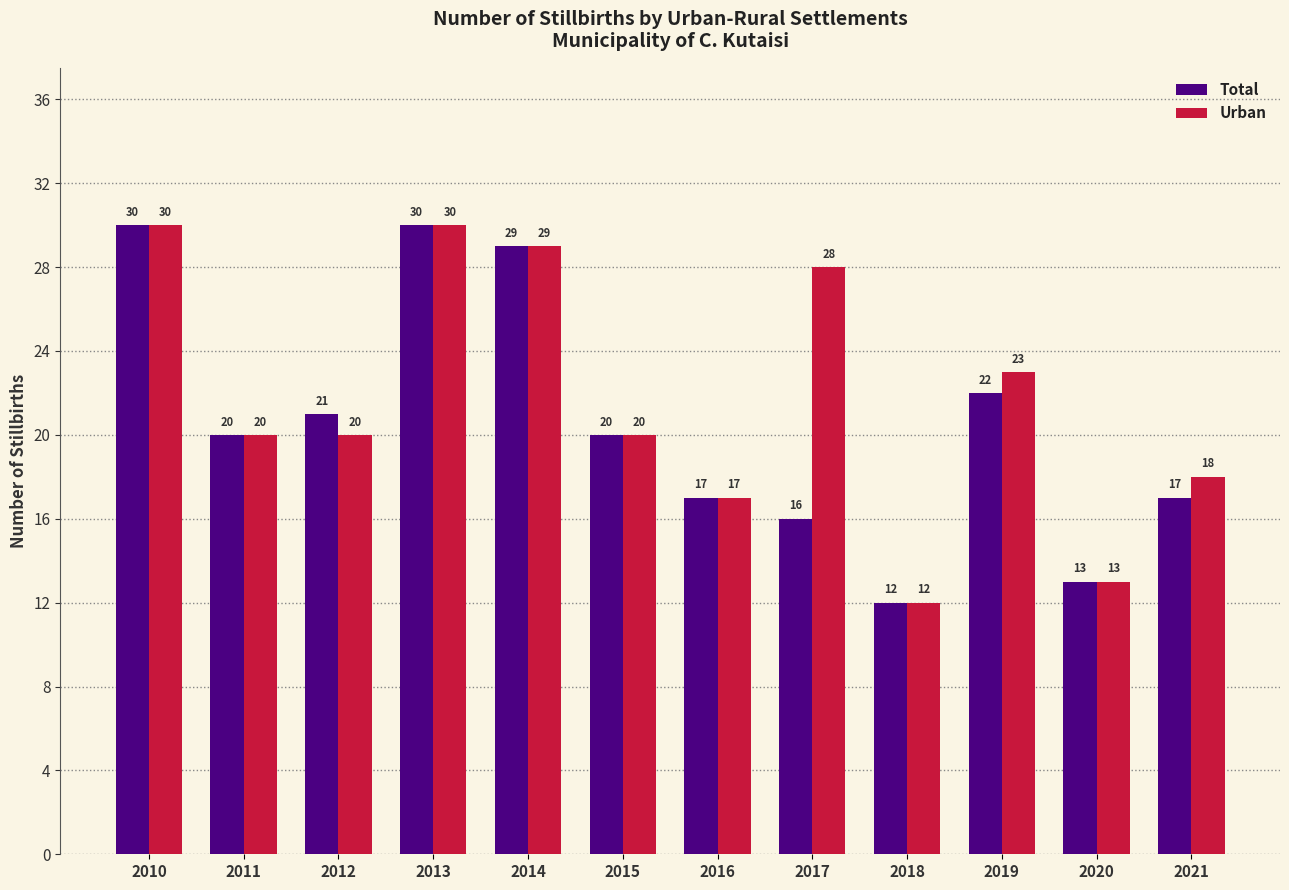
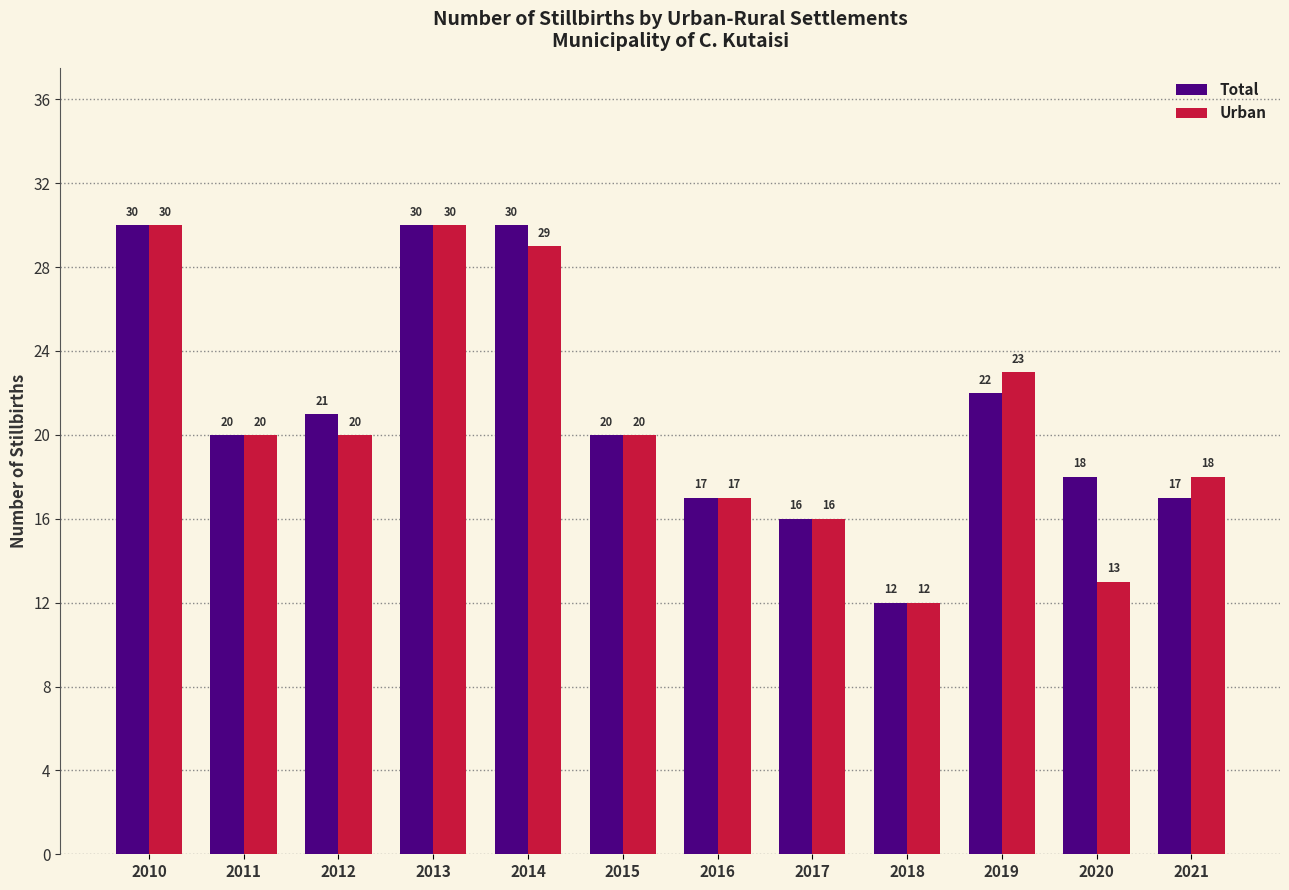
  {
    "Total": {
      "2010": 30,
      "2011": 20,
      "2012": 21,
      "2013": 30,
-     "2014": 29,
+     "2014": 30,
      "2015": 20,
      "2016": 17,
      "2017": 16,
      "2018": 12,
      "2019": 22,
-     "2020": 13,
+     "2020": 18,
      "2021": 17
    },
    "Urban": {
      "2010": 30,
      "2011": 20,
      "2012": 20,
      "2013": 30,
      "2014": 29,
      "2015": 20,
      "2016": 17,
-     "2017": 28,
+     "2017": 16,
      "2018": 12,
      "2019": 23,
      "2020": 13,
      "2021": 18
    }
  }
